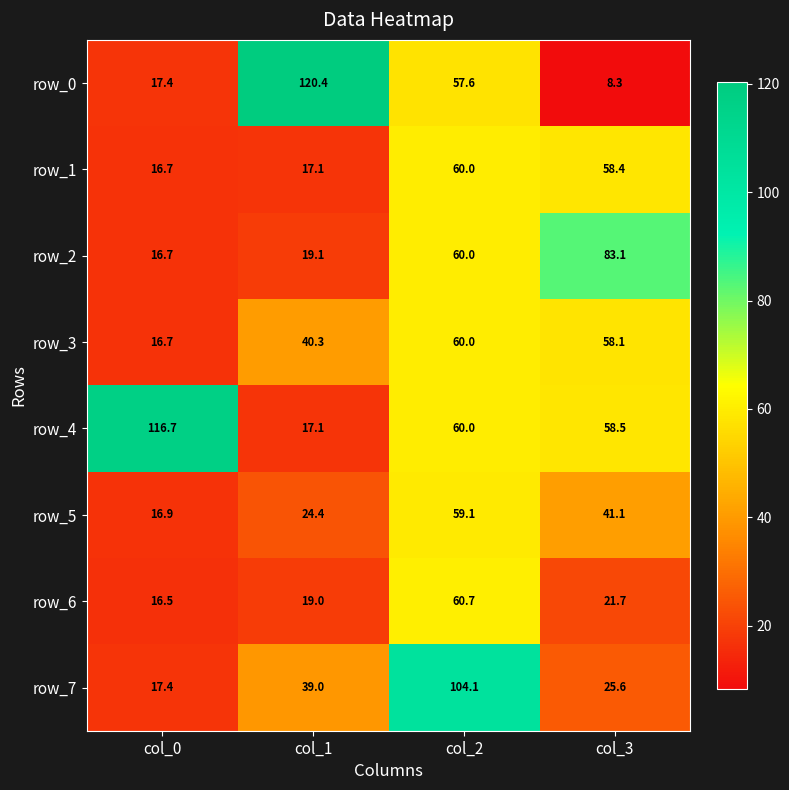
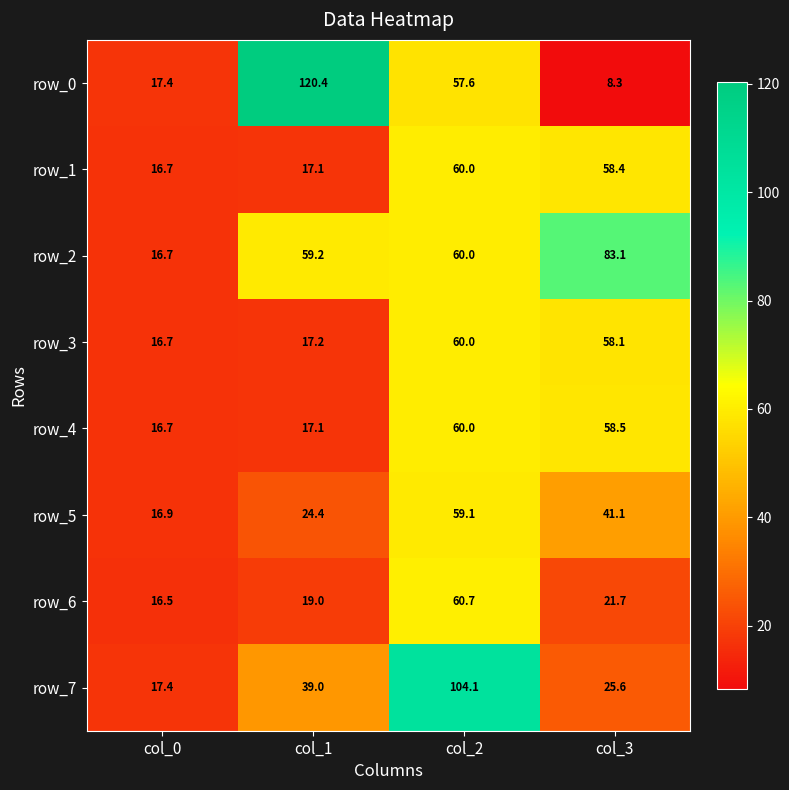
  {
    "row_0": {
      "col_0": 17.4,
      "col_1": 120.4,
      "col_2": 57.6,
      "col_3": 8.3
    },
    "row_1": {
      "col_0": 16.7,
      "col_1": 17.1,
      "col_2": 60.0,
      "col_3": 58.4
    },
    "row_2": {
      "col_0": 16.7,
-     "col_1": 19.1,
+     "col_1": 59.2,
      "col_2": 60.0,
      "col_3": 83.1
    },
    "row_3": {
      "col_0": 16.7,
-     "col_1": 40.3,
+     "col_1": 17.2,
      "col_2": 60.0,
      "col_3": 58.1
    },
    "row_4": {
-     "col_0": 116.7,
+     "col_0": 16.7,
      "col_1": 17.1,
      "col_2": 60.0,
      "col_3": 58.5
    },
    "row_5": {
      "col_0": 16.9,
      "col_1": 24.4,
      "col_2": 59.1,
      "col_3": 41.1
    },
    "row_6": {
      "col_0": 16.5,
      "col_1": 19.0,
      "col_2": 60.7,
      "col_3": 21.7
    },
    "row_7": {
      "col_0": 17.4,
      "col_1": 39.0,
      "col_2": 104.1,
      "col_3": 25.6
    }
  }
